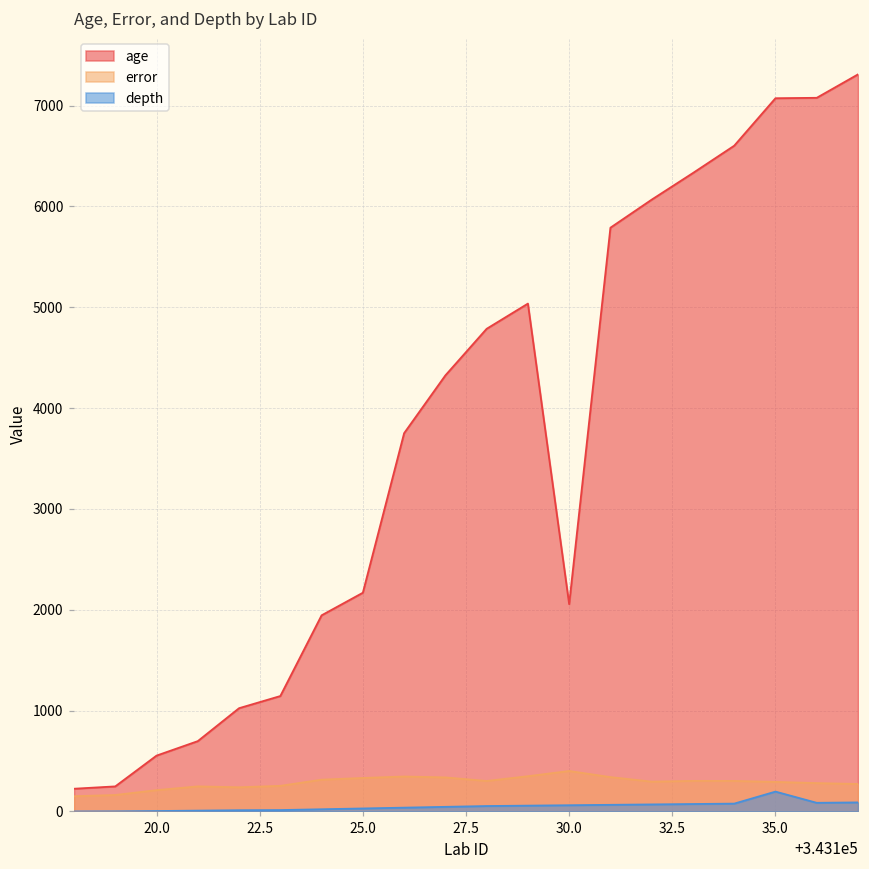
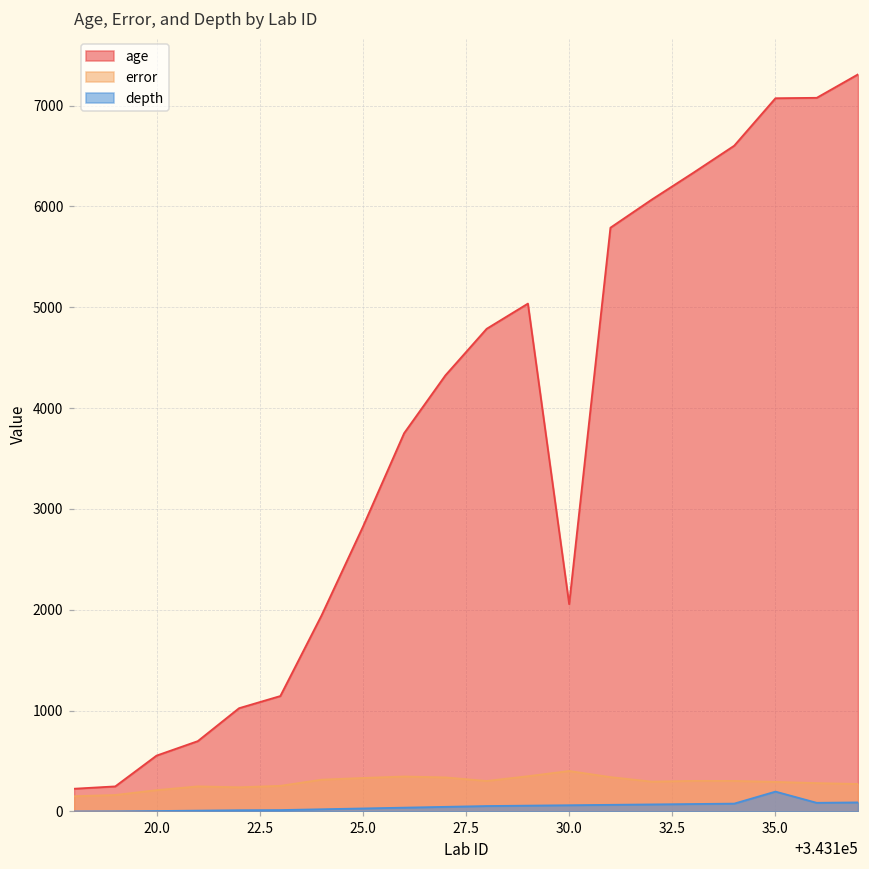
  {
    "age": {
      "20.0": 600,
-     "25.0": 2200,
+     "25.0": 2800,
      "30.0": 2100,
      "35.0": 7100
    },
    "error": {
      "20.0": 200,
      "25.0": 300,
      "30.0": 400,
      "35.0": 300
    },
    "depth": {
      "20.0": 0,
      "25.0": 0,
      "30.0": 100,
      "35.0": 200
    }
  }
